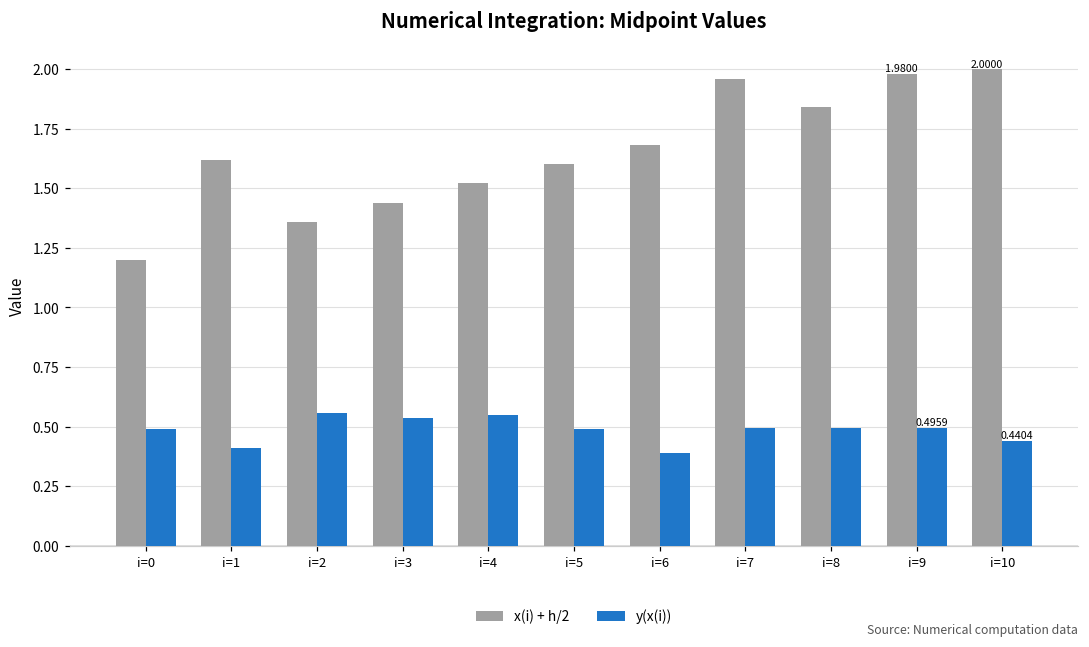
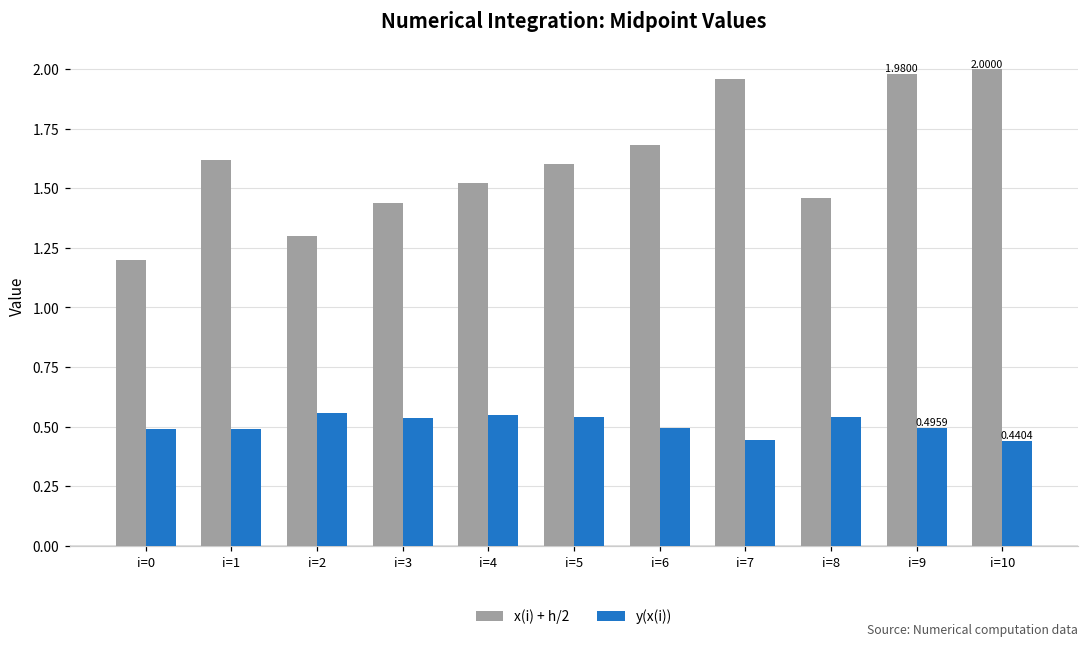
  {
    "x(i) + h/2": {
      "i=0": 1.20,
      "i=1": 1.62,
-     "i=2": 1.36,
+     "i=2": 1.30,
      "i=3": 1.44,
      "i=4": 1.52,
      "i=5": 1.60,
      "i=6": 1.68,
      "i=7": 1.96,
-     "i=8": 1.84
+     "i=8": 1.46
    },
    "y(x(i))": {
      "i=0": 0.49,
-     "i=1": 0.41,
+     "i=1": 0.49,
      "i=2": 0.56,
      "i=3": 0.54,
      "i=4": 0.55,
-     "i=5": 0.49,
-     "i=6": 0.39,
-     "i=7": 0.49,
-     "i=8": 0.49
+     "i=5": 0.54,
+     "i=6": 0.49,
+     "i=7": 0.44,
+     "i=8": 0.54
    }
  }
